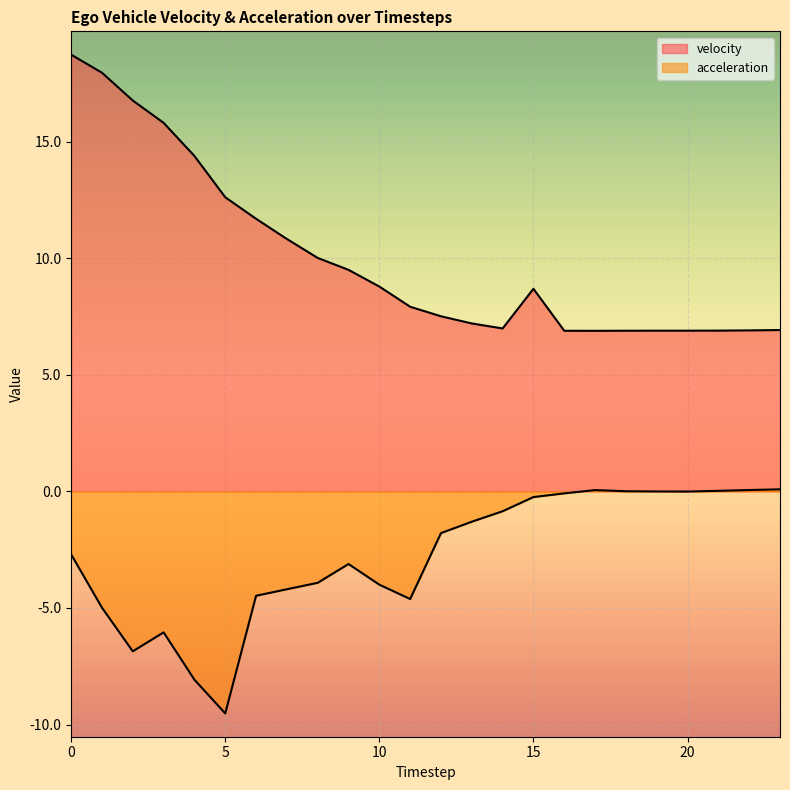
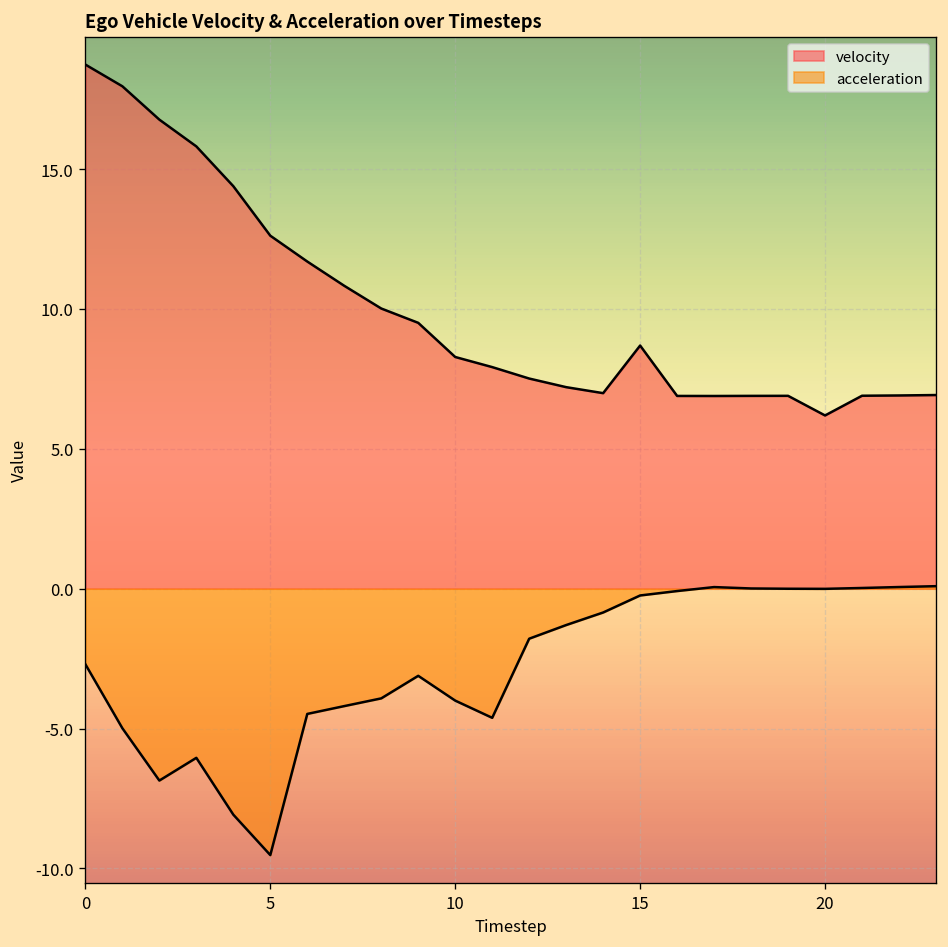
  {
    "velocity": {
      "0": 18.7,
      "5": 12.6,
-     "10": 8.8,
+     "10": 8.3,
      "15": 8.7,
-     "20": 6.9
+     "20": 6.2
    }
  }
